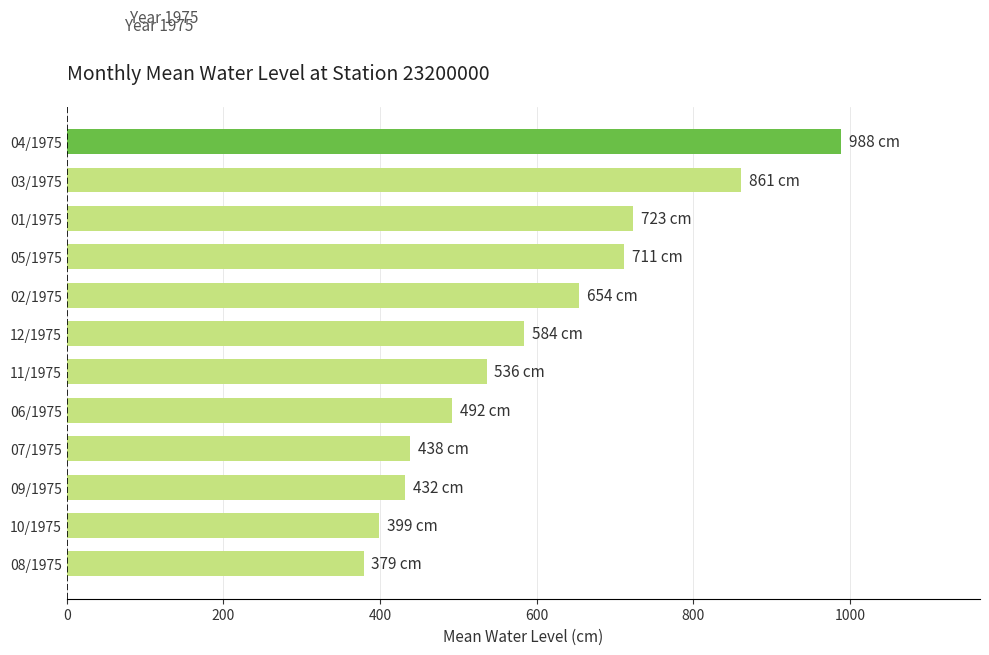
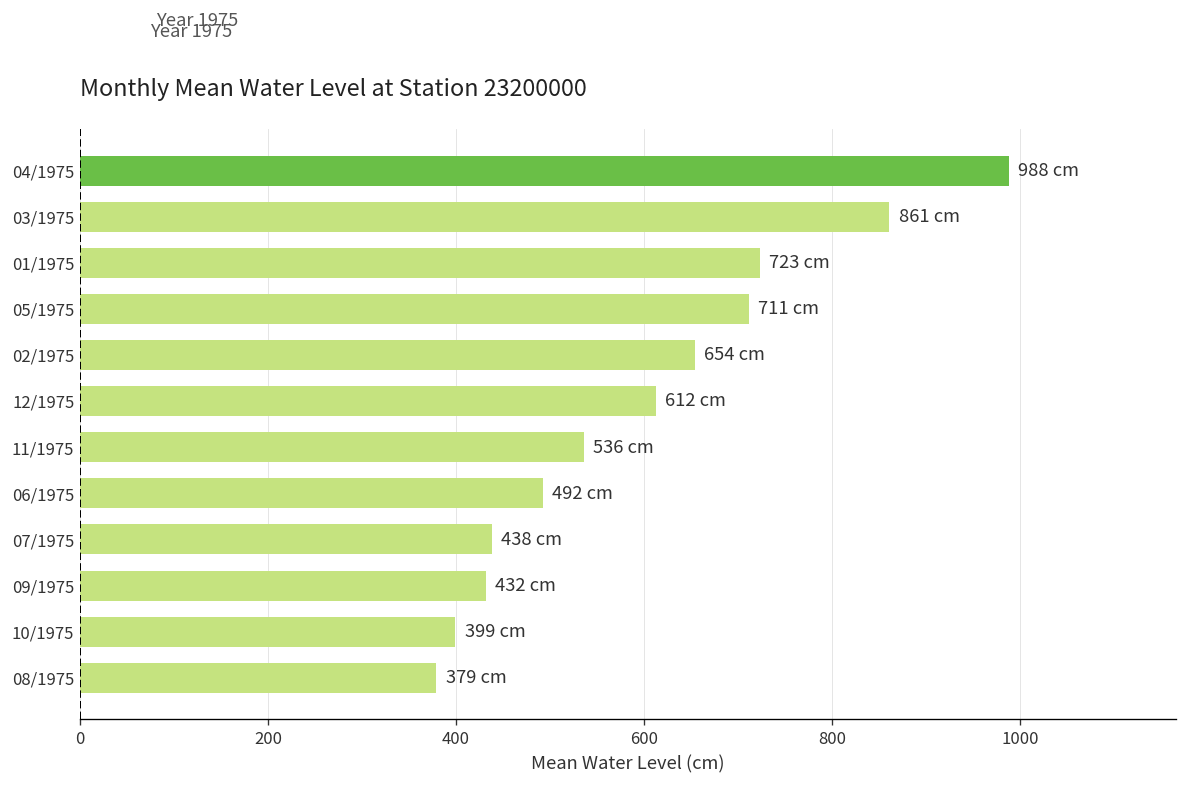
  {
    "04/1975": 988,
    "03/1975": 861,
    "01/1975": 723,
    "05/1975": 711,
    "02/1975": 654,
-   "12/1975": 584,
+   "12/1975": 612,
    "11/1975": 536,
    "06/1975": 492,
    "07/1975": 438,
    "09/1975": 432,
    "10/1975": 399,
    "08/1975": 379
  }
